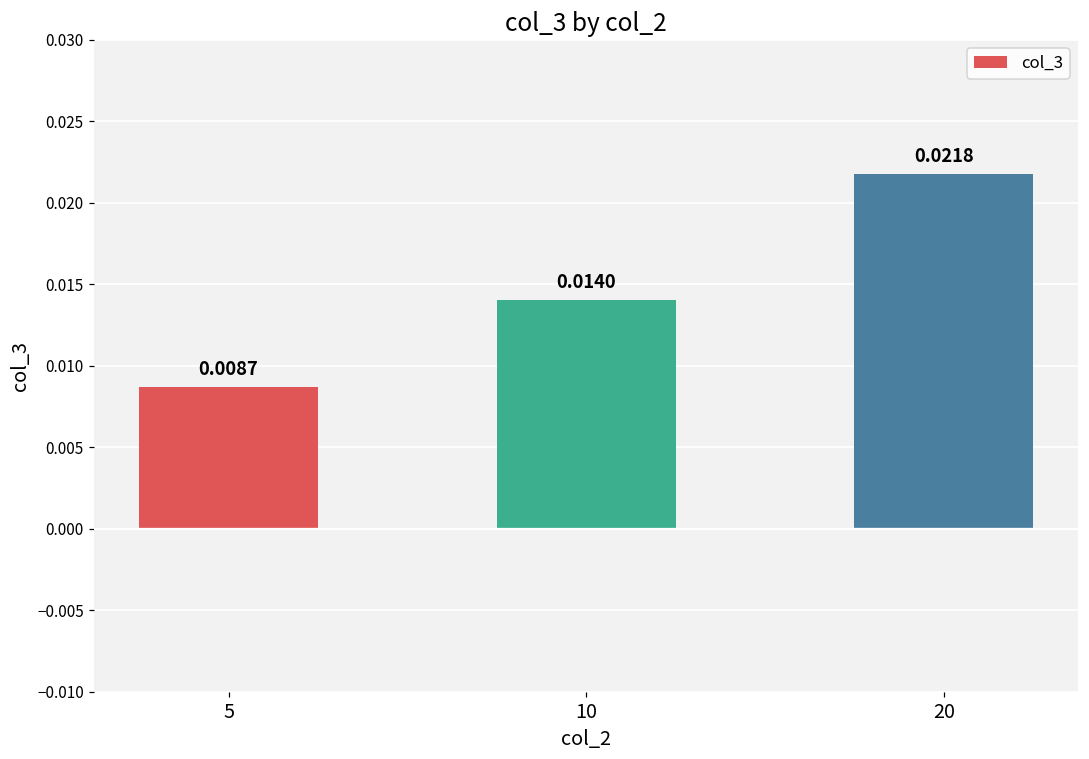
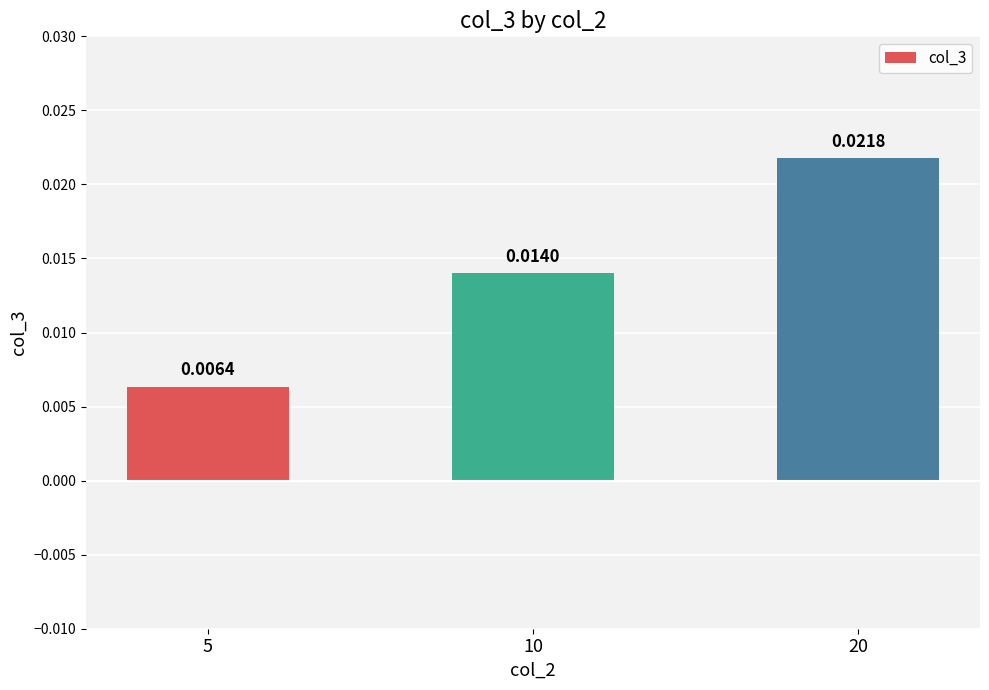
  {
-   "5": 0.0087,
+   "5": 0.0064,
    "10": 0.0140,
    "20": 0.0218
  }
